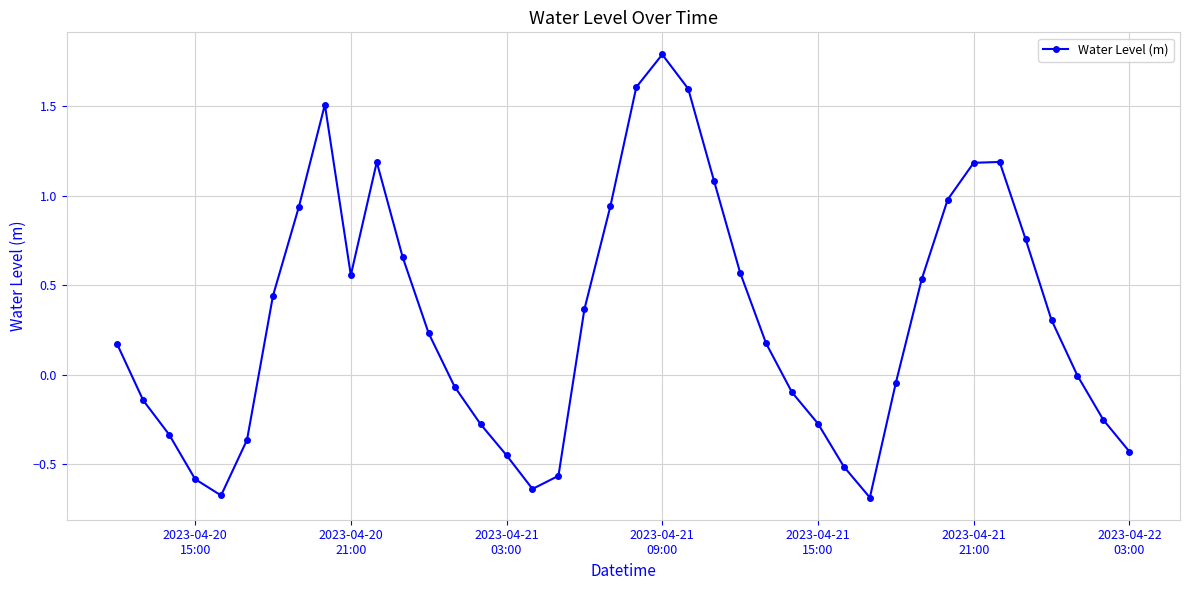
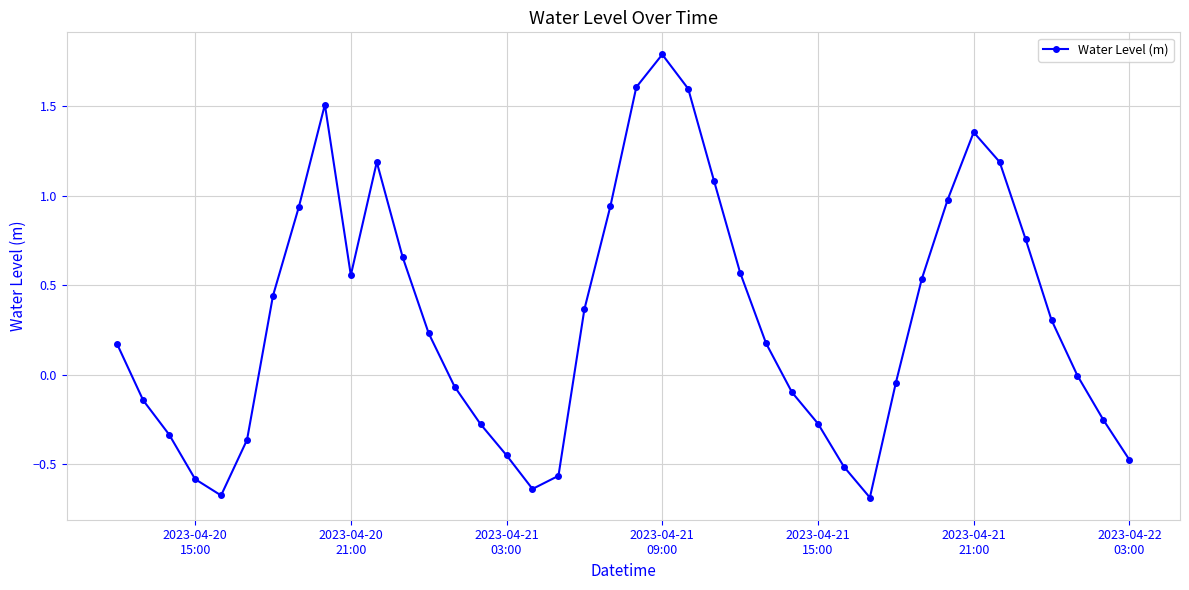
  {
    "2023-04-20 15:00": -0.58,
    "2023-04-20 21:00": 0.56,
    "2023-04-21 03:00": -0.45,
    "2023-04-21 09:00": 1.79,
    "2023-04-21 15:00": -0.27,
-   "2023-04-21 21:00": 1.18,
-   "2023-04-22 03:00": -0.43
+   "2023-04-21 21:00": 1.36,
+   "2023-04-22 03:00": -0.47
  }
